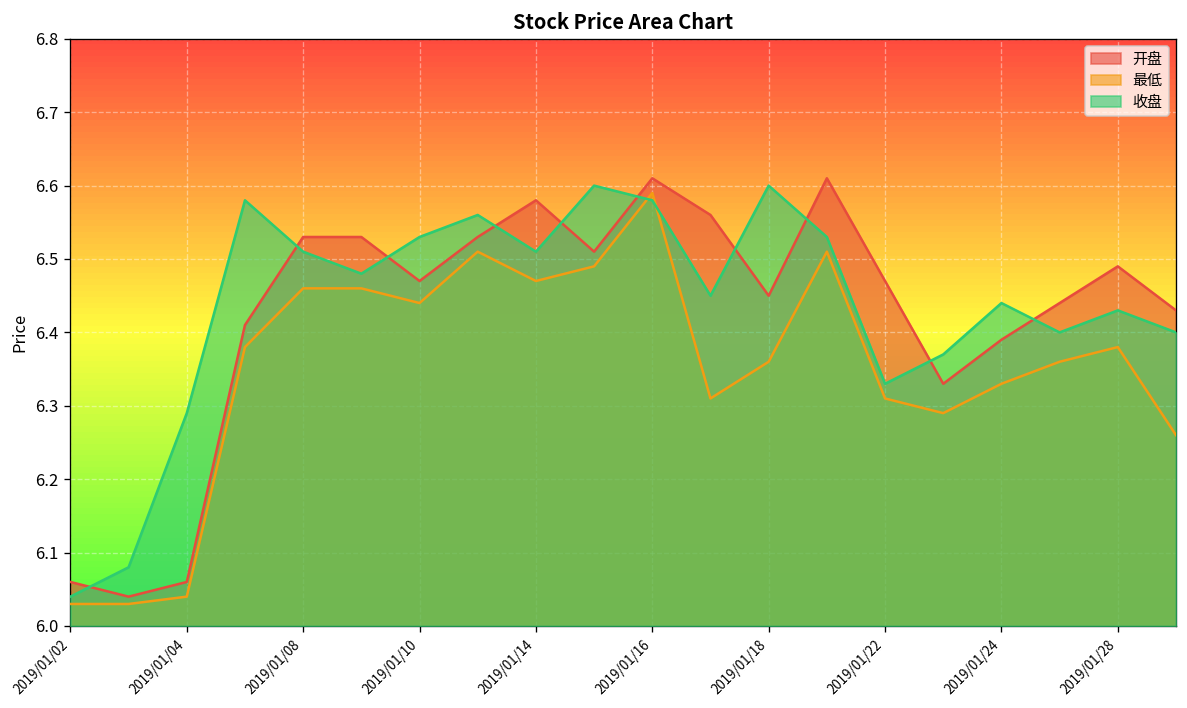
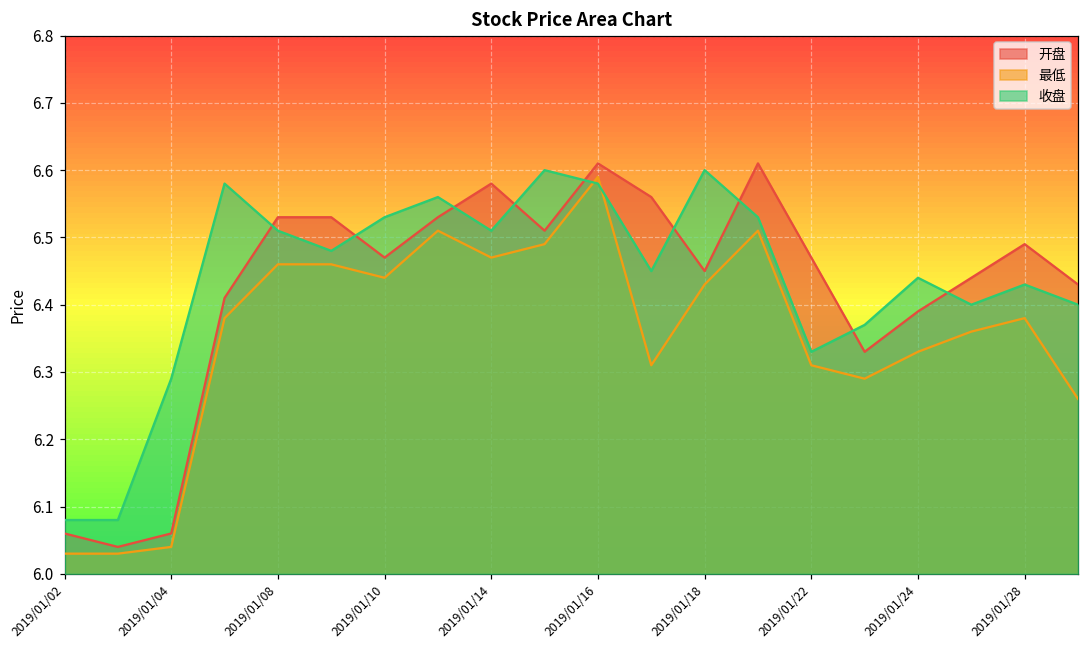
  {
    "开盘": {
      "2019/01/02": 6.06,
      "2019/01/04": 6.06,
      "2019/01/08": 6.53,
      "2019/01/10": 6.47,
      "2019/01/14": 6.58,
      "2019/01/16": 6.61,
      "2019/01/18": 6.45,
      "2019/01/22": 6.47,
      "2019/01/24": 6.39,
      "2019/01/28": 6.49
    },
    "最低": {
      "2019/01/02": 6.03,
      "2019/01/04": 6.04,
      "2019/01/08": 6.46,
      "2019/01/10": 6.44,
      "2019/01/14": 6.47,
      "2019/01/16": 6.59,
-     "2019/01/18": 6.36,
+     "2019/01/18": 6.43,
      "2019/01/22": 6.31,
      "2019/01/24": 6.33,
      "2019/01/28": 6.38
    },
    "收盘": {
-     "2019/01/02": 6.04,
+     "2019/01/02": 6.08,
      "2019/01/04": 6.29,
      "2019/01/08": 6.51,
      "2019/01/10": 6.53,
      "2019/01/14": 6.51,
      "2019/01/16": 6.58,
      "2019/01/18": 6.60,
      "2019/01/22": 6.33,
      "2019/01/24": 6.44,
      "2019/01/28": 6.43
    }
  }
